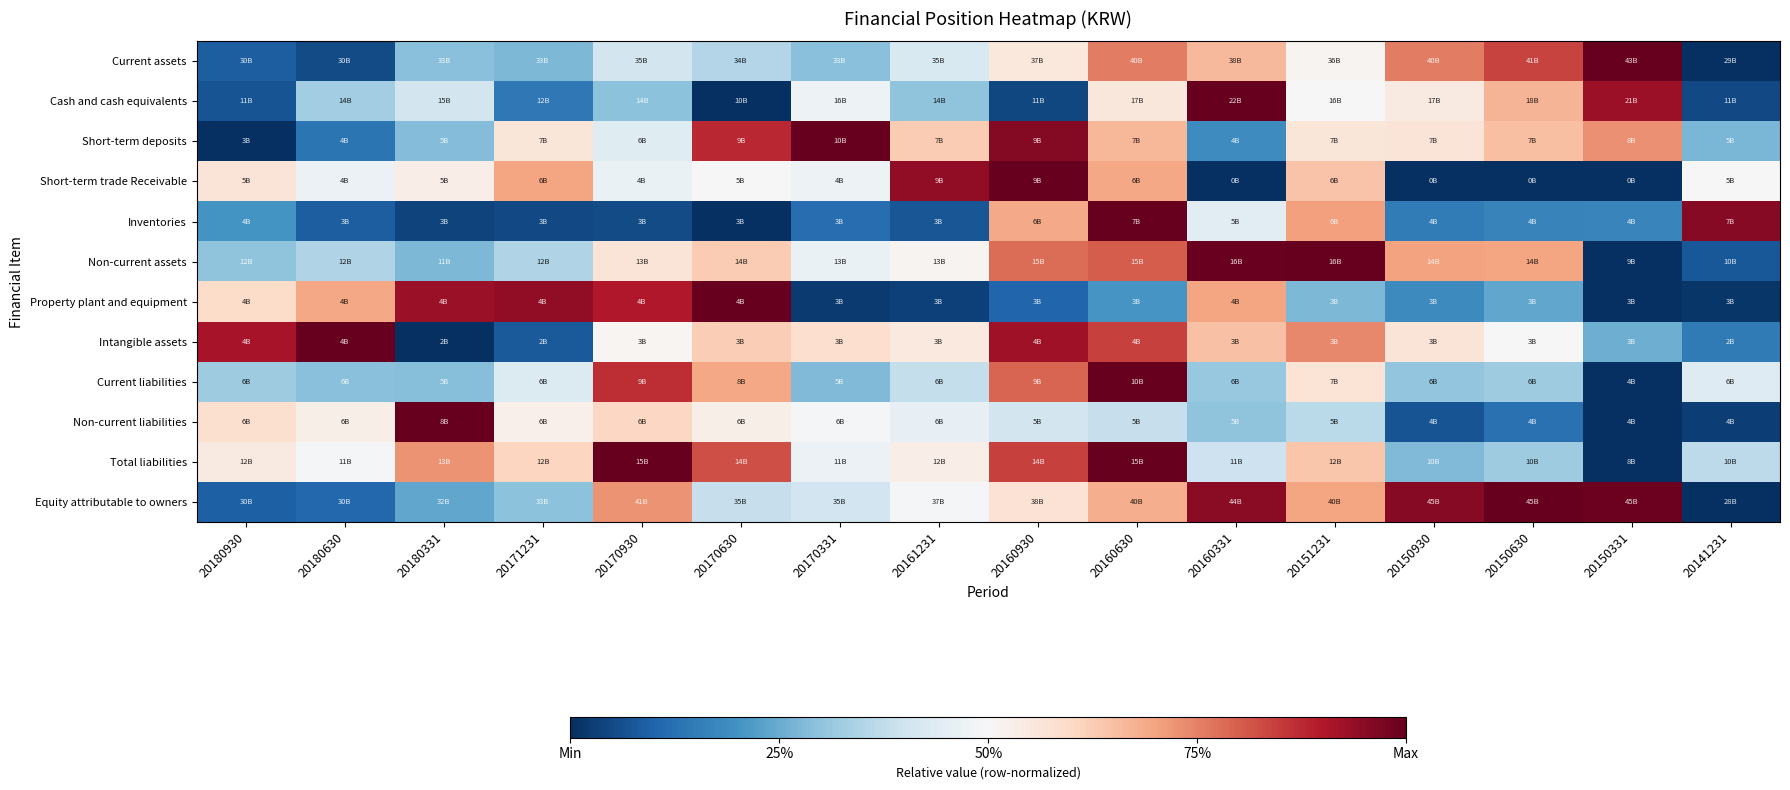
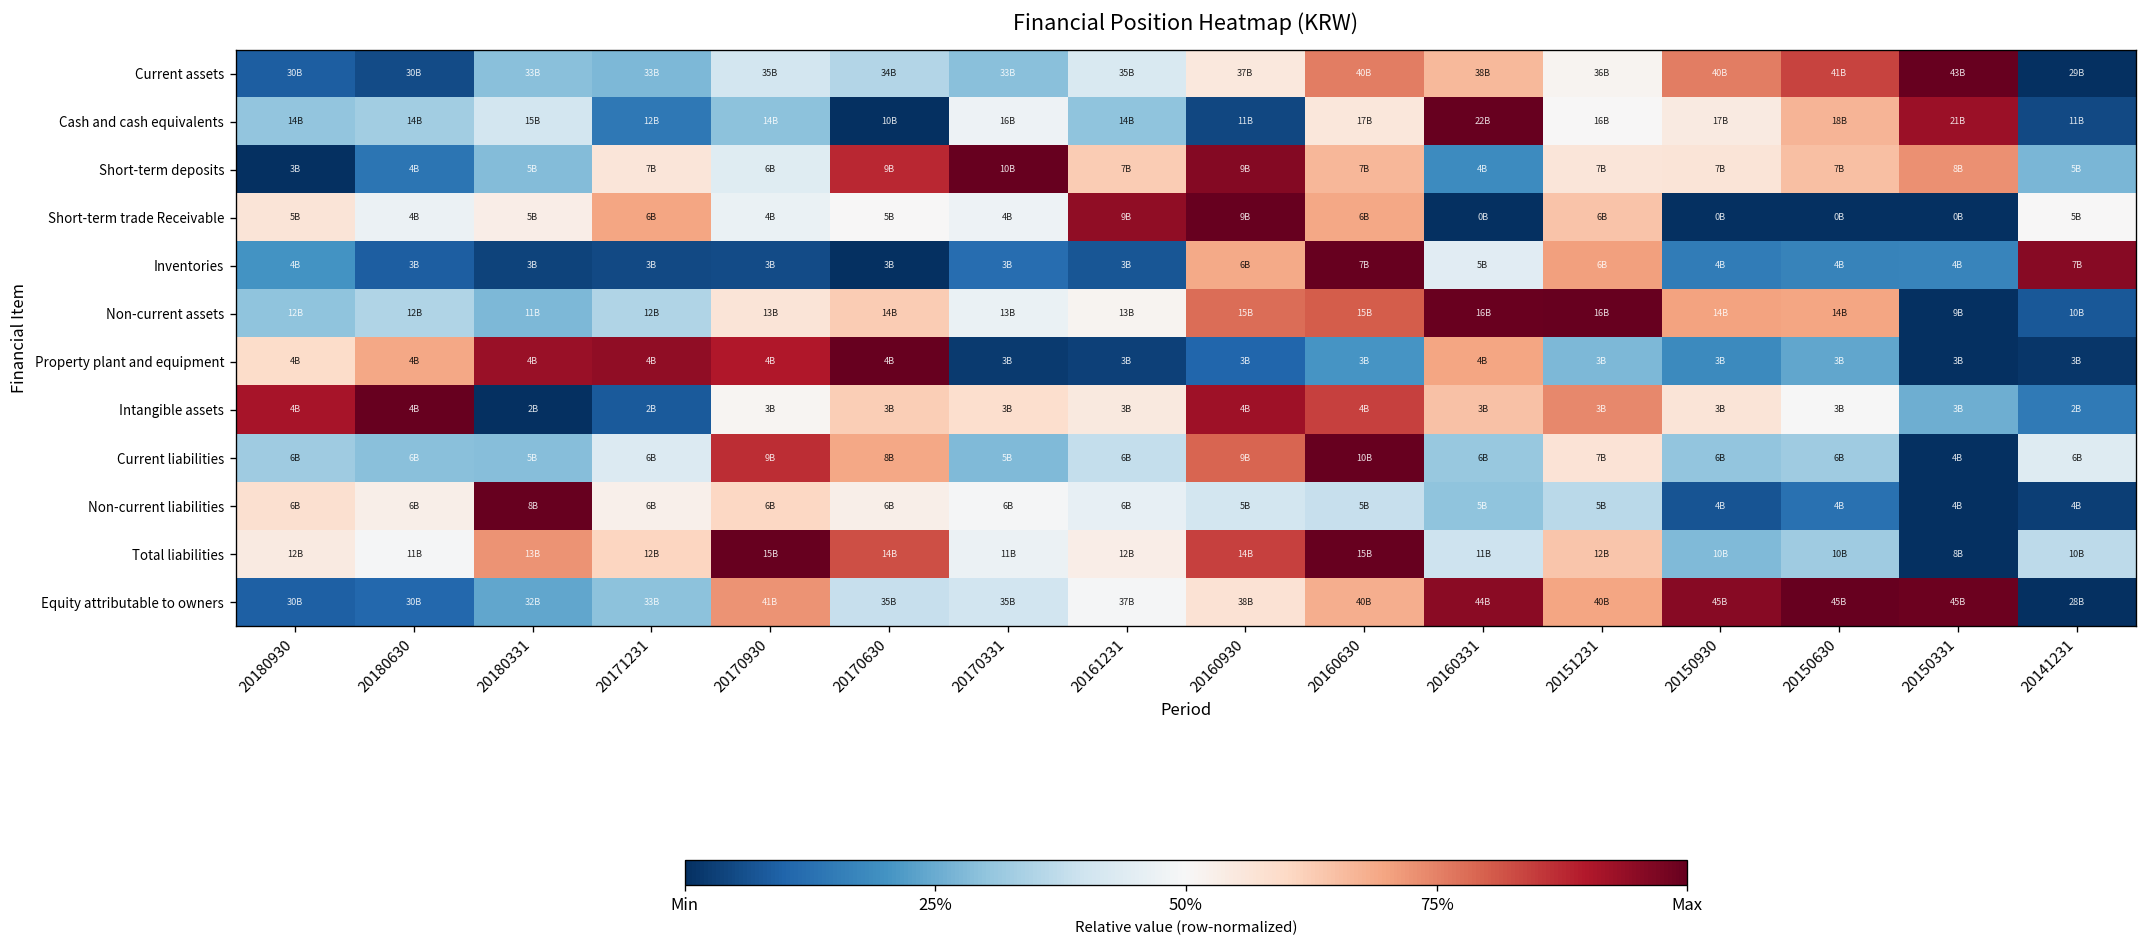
  {
    "Current assets": {
      "20180930": "30B",
      "20180630": "30B",
      "20180331": "33B",
      "20171231": "33B",
      "20170930": "35B",
      "20170630": "34B",
      "20170331": "33B",
      "20161231": "35B",
      "20160930": "37B",
      "20160630": "40B",
      "20160331": "38B",
      "20151231": "36B",
      "20150930": "40B",
      "20150630": "41B",
      "20150331": "43B",
      "20141231": "29B"
    },
    "Cash and cash equivalents": {
-     "20180930": "11B",
+     "20180930": "14B",
      "20180630": "14B",
      "20180331": "15B",
      "20171231": "12B",
      "20170930": "14B",
      "20170630": "10B",
      "20170331": "16B",
      "20161231": "14B",
      "20160930": "11B",
      "20160630": "17B",
      "20160331": "22B",
      "20151231": "16B",
      "20150930": "17B",
      "20150630": "18B",
      "20150331": "21B",
      "20141231": "11B"
    },
    "Short-term deposits": {
      "20180930": "3B",
      "20180630": "4B",
      "20180331": "5B",
      "20171231": "7B",
      "20170930": "6B",
      "20170630": "9B",
      "20170331": "10B",
      "20161231": "7B",
      "20160930": "9B",
      "20160630": "7B",
      "20160331": "4B",
      "20151231": "7B",
      "20150930": "7B",
      "20150630": "7B",
      "20150331": "8B",
      "20141231": "5B"
    },
    "Short-term trade Receivable": {
      "20180930": "5B",
      "20180630": "4B",
      "20180331": "5B",
      "20171231": "6B",
      "20170930": "4B",
      "20170630": "5B",
      "20170331": "4B",
      "20161231": "9B",
      "20160930": "9B",
      "20160630": "6B",
      "20160331": "0B",
      "20151231": "6B",
      "20150930": "0B",
      "20150630": "0B",
      "20150331": "0B",
      "20141231": "5B"
    },
    "Inventories": {
      "20180930": "4B",
      "20180630": "3B",
      "20180331": "3B",
      "20171231": "3B",
      "20170930": "3B",
      "20170630": "3B",
      "20170331": "3B",
      "20161231": "3B",
      "20160930": "6B",
      "20160630": "7B",
      "20160331": "5B",
      "20151231": "6B",
      "20150930": "4B",
      "20150630": "4B",
      "20150331": "4B",
      "20141231": "7B"
    },
    "Non-current assets": {
      "20180930": "12B",
      "20180630": "12B",
      "20180331": "11B",
      "20171231": "12B",
      "20170930": "13B",
      "20170630": "14B",
      "20170331": "13B",
      "20161231": "13B",
      "20160930": "15B",
      "20160630": "15B",
      "20160331": "16B",
      "20151231": "16B",
      "20150930": "14B",
      "20150630": "14B",
      "20150331": "9B",
      "20141231": "10B"
    },
    "Property plant and equipment": {
      "20180930": "4B",
      "20180630": "4B",
      "20180331": "4B",
      "20171231": "4B",
      "20170930": "4B",
      "20170630": "4B",
      "20170331": "3B",
      "20161231": "3B",
      "20160930": "3B",
      "20160630": "3B",
      "20160331": "4B",
      "20151231": "3B",
      "20150930": "3B",
      "20150630": "3B",
      "20150331": "3B",
      "20141231": "3B"
    },
    "Intangible assets": {
      "20180930": "4B",
      "20180630": "4B",
      "20180331": "2B",
      "20171231": "2B",
      "20170930": "3B",
      "20170630": "3B",
      "20170331": "3B",
      "20161231": "3B",
      "20160930": "4B",
      "20160630": "4B",
      "20160331": "3B",
      "20151231": "3B",
      "20150930": "3B",
      "20150630": "3B",
      "20150331": "3B",
      "20141231": "2B"
    },
    "Current liabilities": {
      "20180930": "6B",
      "20180630": "6B",
      "20180331": "5B",
      "20171231": "6B",
      "20170930": "9B",
      "20170630": "8B",
      "20170331": "5B",
      "20161231": "6B",
      "20160930": "9B",
      "20160630": "10B",
      "20160331": "6B",
      "20151231": "7B",
      "20150930": "6B",
      "20150630": "6B",
      "20150331": "4B",
      "20141231": "6B"
    },
    "Non-current liabilities": {
      "20180930": "6B",
      "20180630": "6B",
      "20180331": "8B",
      "20171231": "6B",
      "20170930": "6B",
      "20170630": "6B",
      "20170331": "6B",
      "20161231": "6B",
      "20160930": "5B",
      "20160630": "5B",
      "20160331": "5B",
      "20151231": "5B",
      "20150930": "4B",
      "20150630": "4B",
      "20150331": "4B",
      "20141231": "4B"
    },
    "Total liabilities": {
      "20180930": "12B",
      "20180630": "11B",
      "20180331": "13B",
      "20171231": "12B",
      "20170930": "15B",
      "20170630": "14B",
      "20170331": "11B",
      "20161231": "12B",
      "20160930": "14B",
      "20160630": "15B",
      "20160331": "11B",
      "20151231": "12B",
      "20150930": "10B",
      "20150630": "10B",
      "20150331": "8B",
      "20141231": "10B"
    },
    "Equity attributable to owners": {
      "20180930": "30B",
      "20180630": "30B",
      "20180331": "32B",
      "20171231": "33B",
      "20170930": "41B",
      "20170630": "35B",
      "20170331": "35B",
      "20161231": "37B",
      "20160930": "38B",
      "20160630": "40B",
      "20160331": "44B",
      "20151231": "40B",
      "20150930": "45B",
      "20150630": "45B",
      "20150331": "45B",
      "20141231": "28B"
    }
  }
